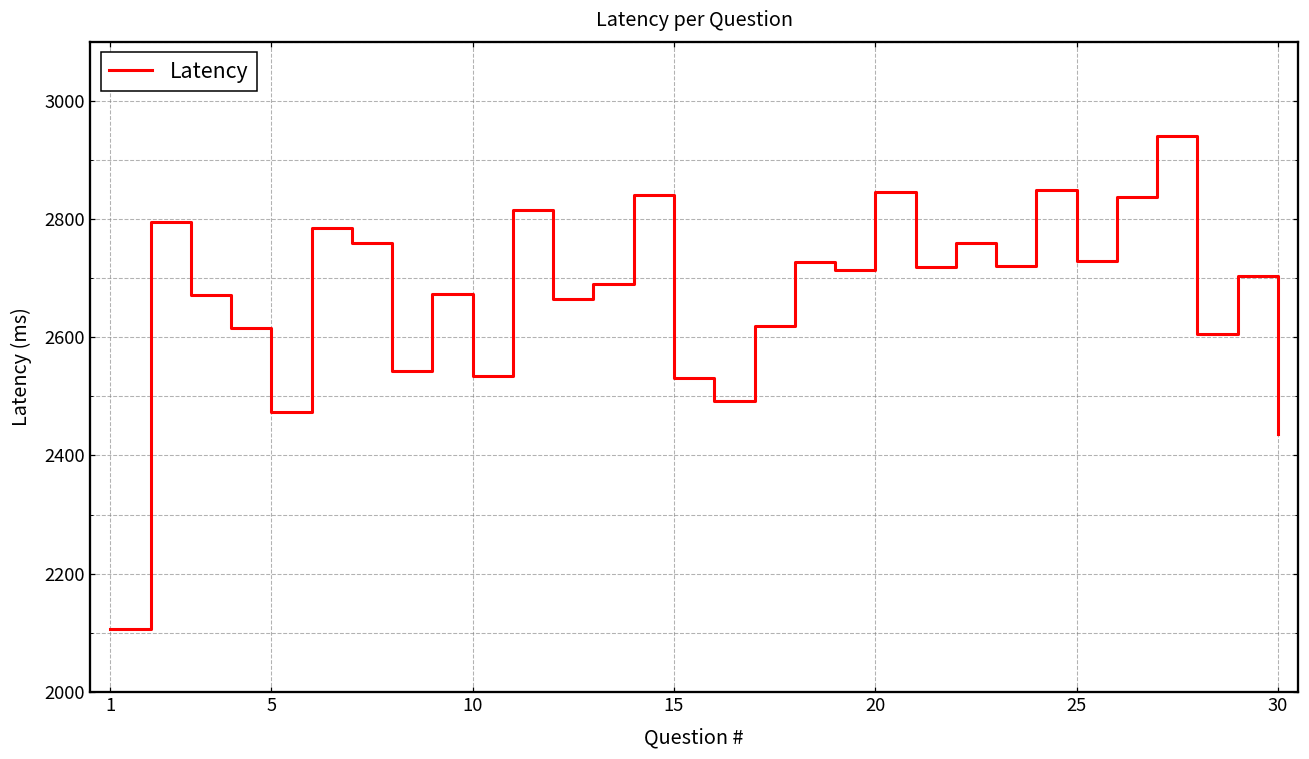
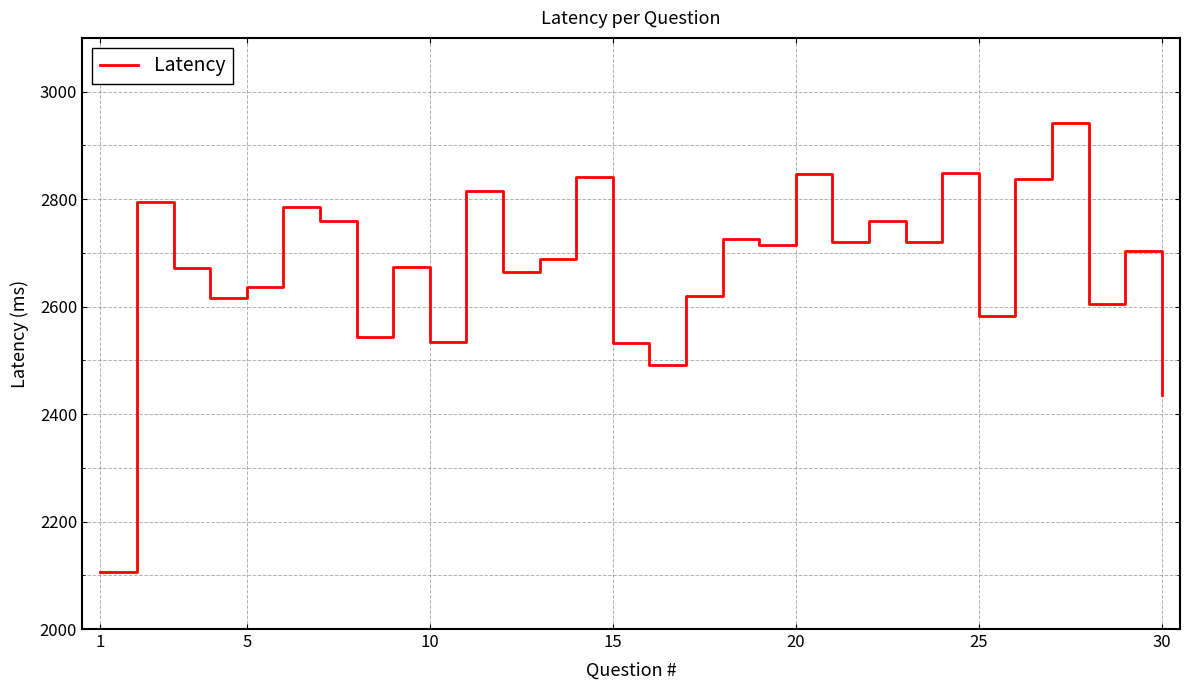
  {
    "1": 2110,
-   "5": 2470,
+   "5": 2640,
    "10": 2530,
    "15": 2530,
    "20": 2850,
-   "25": 2730,
+   "25": 2580,
    "30": 2440
  }
